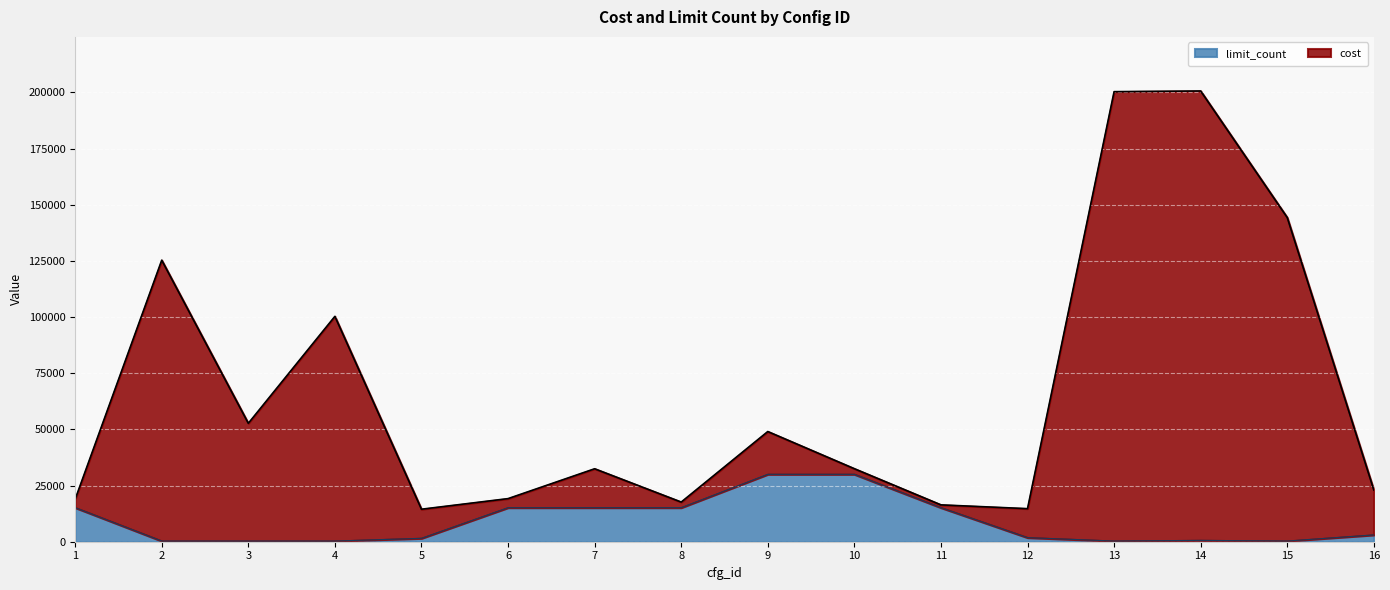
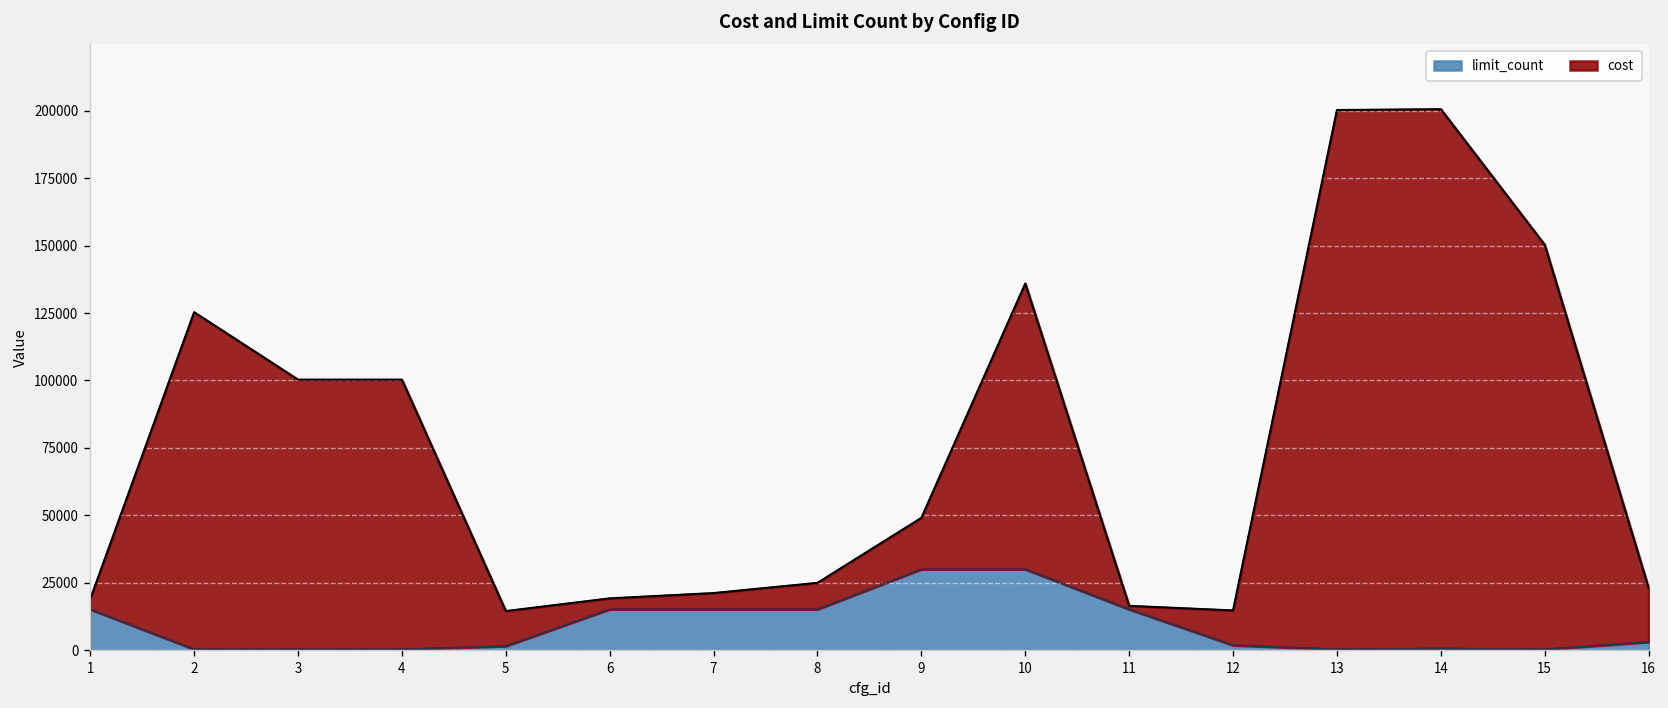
  {
    "limit_count": {
      "1": 15000,
      "2": 0,
      "3": 0,
      "4": 0,
      "5": 2000,
      "6": 15000,
      "7": 15000,
      "8": 15000,
      "9": 30000,
      "10": 30000,
      "11": 15000,
      "12": 2000,
      "13": 0,
      "14": 1000,
      "15": 0,
      "16": 3000
    },
    "cost": {
      "1": 4000,
      "2": 125000,
-     "3": 52000,
+     "3": 100000,
      "4": 100000,
      "5": 13000,
      "6": 4000,
-     "7": 17000,
-     "8": 3000,
+     "7": 6000,
+     "8": 10000,
      "9": 19000,
-     "10": 3000,
+     "10": 106000,
      "11": 1000,
      "12": 13000,
      "13": 200000,
      "14": 200000,
-     "15": 144000,
+     "15": 150000,
      "16": 20000
    }
  }
